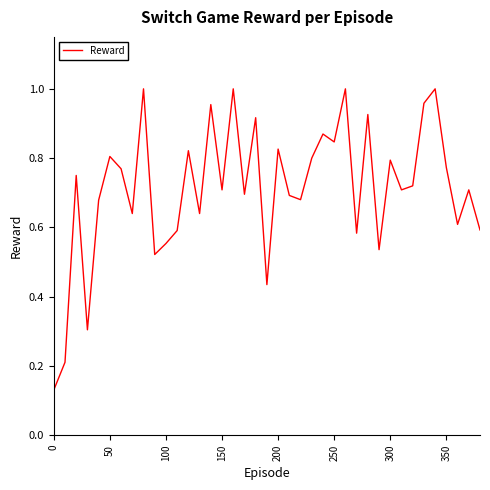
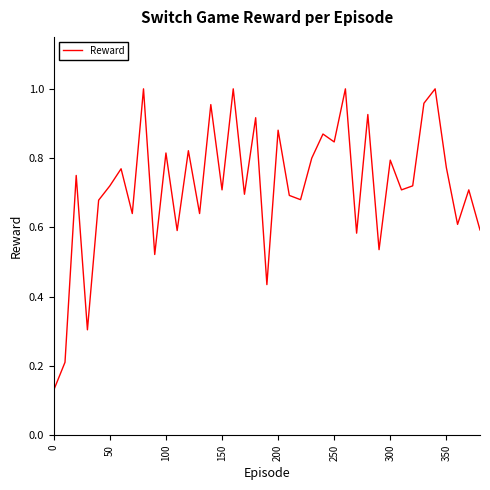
  {
    "0": 0.13,
-   "50": 0.80,
-   "100": 0.55,
+   "50": 0.72,
+   "100": 0.81,
    "150": 0.71,
-   "200": 0.83,
+   "200": 0.88,
    "250": 0.85,
    "300": 0.79,
    "350": 0.77
  }
